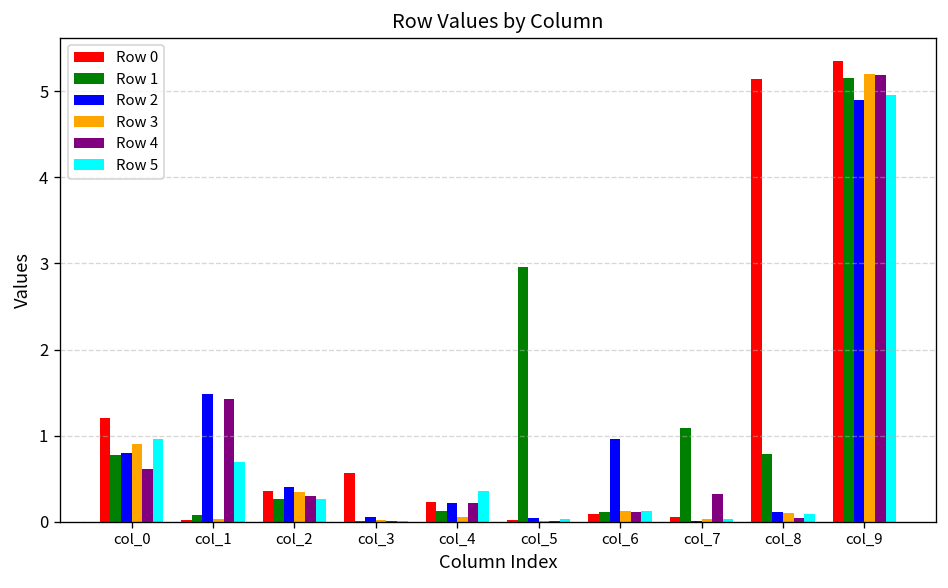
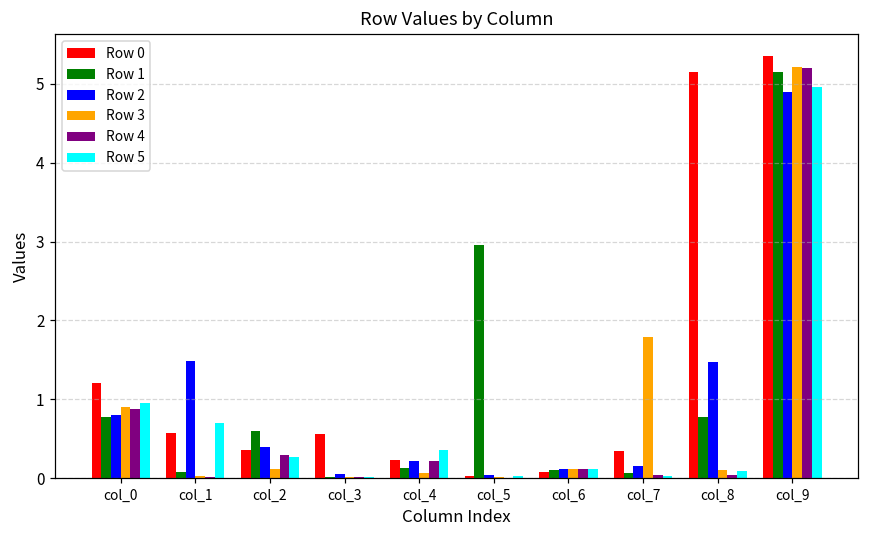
  {
    "Row 0": {
      "col_0": 1.2,
-     "col_1": 0.0,
+     "col_1": 0.6,
      "col_2": 0.4,
      "col_3": 0.6,
      "col_4": 0.2,
      "col_6": 0.1,
-     "col_7": 0.1,
+     "col_7": 0.3,
      "col_8": 5.1,
      "col_9": 5.4
    },
    "Row 1": {
      "col_0": 0.8,
      "col_1": 0.1,
-     "col_2": 0.3,
+     "col_2": 0.6,
      "col_4": 0.1,
      "col_5": 3.0,
      "col_6": 0.1,
-     "col_7": 1.1,
+     "col_7": 0.1,
      "col_8": 0.8,
      "col_9": 5.2
    },
    "Row 2": {
      "col_0": 0.8,
      "col_1": 1.5,
      "col_2": 0.4,
      "col_3": 0.1,
      "col_4": 0.2,
      "col_5": 0.0,
-     "col_6": 1.0,
-     "col_7": 0.0,
-     "col_8": 0.1,
+     "col_6": 0.1,
+     "col_7": 0.1,
+     "col_8": 1.5,
      "col_9": 4.9
    },
    "Row 3": {
      "col_0": 0.9,
-     "col_2": 0.3,
+     "col_2": 0.1,
      "col_4": 0.1,
      "col_6": 0.1,
-     "col_7": 0.0,
+     "col_7": 1.8,
      "col_8": 0.1,
      "col_9": 5.2
    },
    "Row 4": {
-     "col_0": 0.6,
-     "col_1": 1.4,
+     "col_0": 0.9,
+     "col_1": 0.0,
      "col_2": 0.3,
      "col_4": 0.2,
      "col_6": 0.1,
-     "col_7": 0.3,
+     "col_7": 0.0,
      "col_8": 0.0,
      "col_9": 5.2
    },
    "Row 5": {
      "col_0": 1.0,
      "col_1": 0.7,
      "col_2": 0.3,
      "col_4": 0.4,
      "col_6": 0.1,
      "col_8": 0.1,
      "col_9": 5.0
    }
  }
